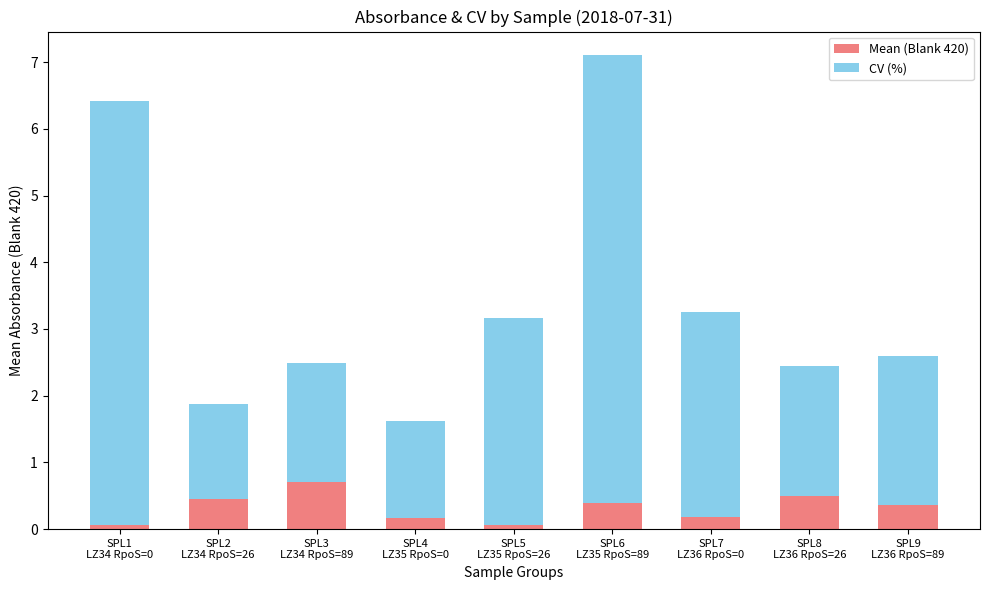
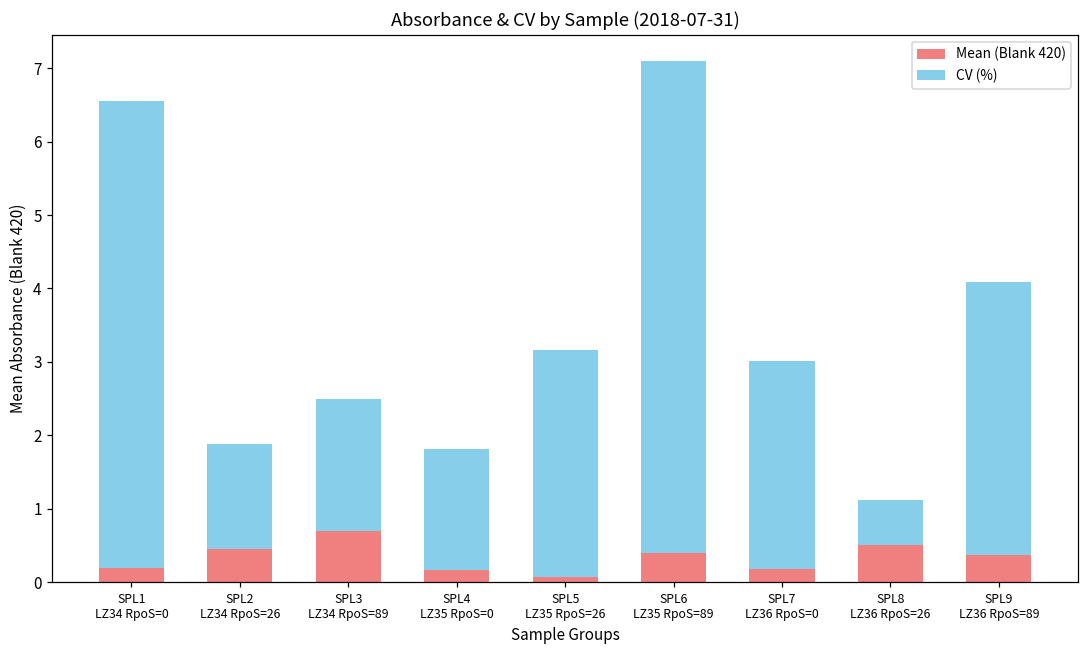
  {
    "Mean (Blank 420)": {
-     "SPL1 LZ34 RpoS=0": 0.1,
+     "SPL1 LZ34 RpoS=0": 0.2,
      "SPL2 LZ34 RpoS=26": 0.5,
      "SPL3 LZ34 RpoS=89": 0.7,
      "SPL4 LZ35 RpoS=0": 0.2,
      "SPL5 LZ35 RpoS=26": 0.1,
      "SPL6 LZ35 RpoS=89": 0.4,
      "SPL7 LZ36 RpoS=0": 0.2,
      "SPL8 LZ36 RpoS=26": 0.5,
      "SPL9 LZ36 RpoS=89": 0.4
    },
    "CV (%)": {
      "SPL1 LZ34 RpoS=0": 6.4,
      "SPL2 LZ34 RpoS=26": 1.4,
      "SPL3 LZ34 RpoS=89": 1.8,
-     "SPL4 LZ35 RpoS=0": 1.4,
+     "SPL4 LZ35 RpoS=0": 1.7,
      "SPL5 LZ35 RpoS=26": 3.1,
      "SPL6 LZ35 RpoS=89": 6.7,
-     "SPL7 LZ36 RpoS=0": 3.1,
-     "SPL8 LZ36 RpoS=26": 1.9,
-     "SPL9 LZ36 RpoS=89": 2.2
+     "SPL7 LZ36 RpoS=0": 2.8,
+     "SPL8 LZ36 RpoS=26": 0.6,
+     "SPL9 LZ36 RpoS=89": 3.7
    }
  }
